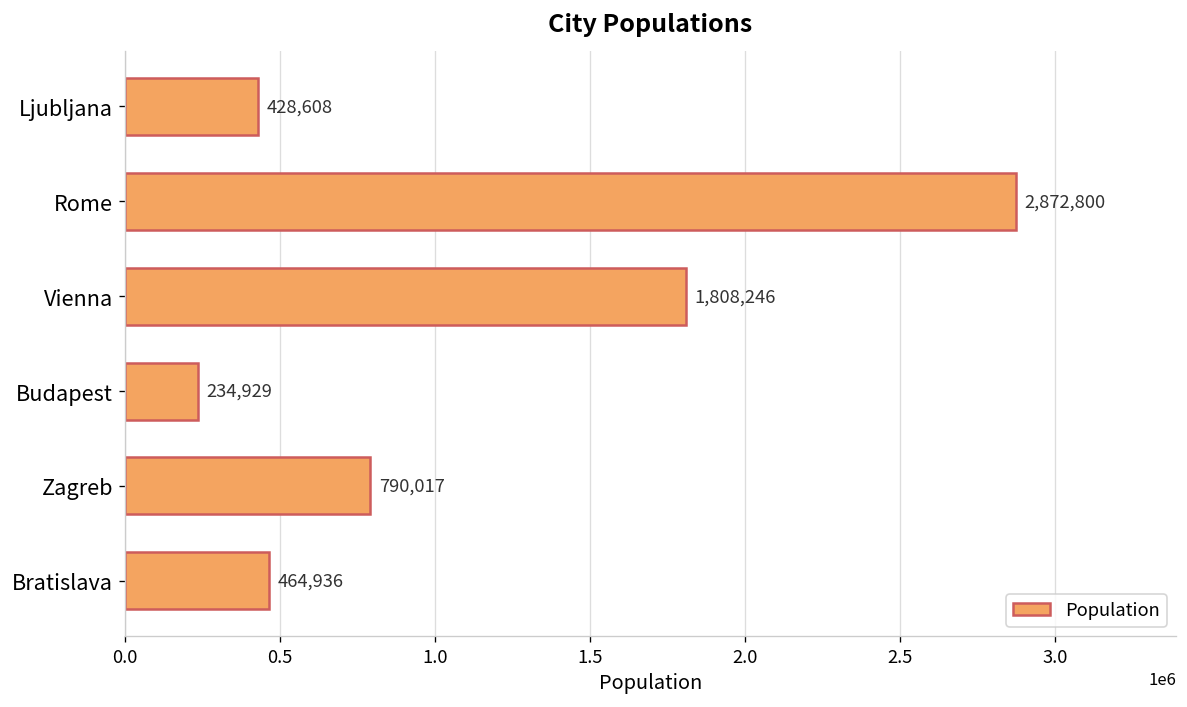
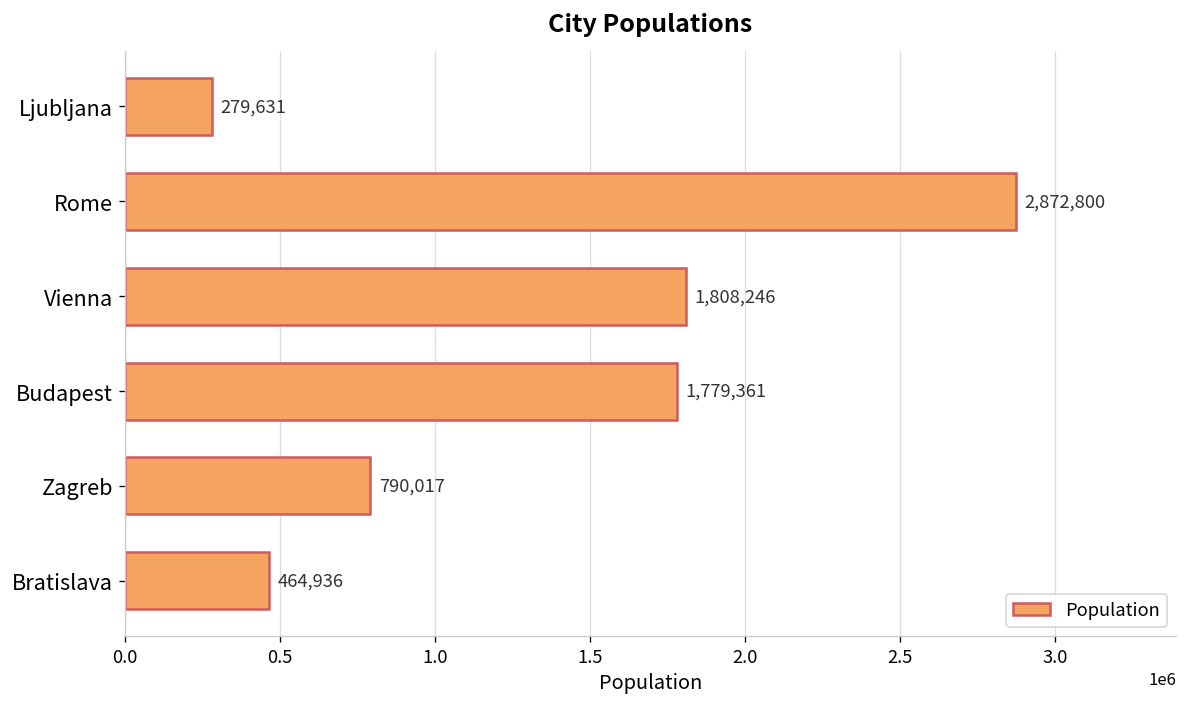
  {
-   "Ljubljana": "428,608",
+   "Ljubljana": "279,631",
    "Rome": "2,872,800",
    "Vienna": "1,808,246",
-   "Budapest": "234,929",
+   "Budapest": "1,779,361",
    "Zagreb": "790,017",
    "Bratislava": "464,936"
  }
